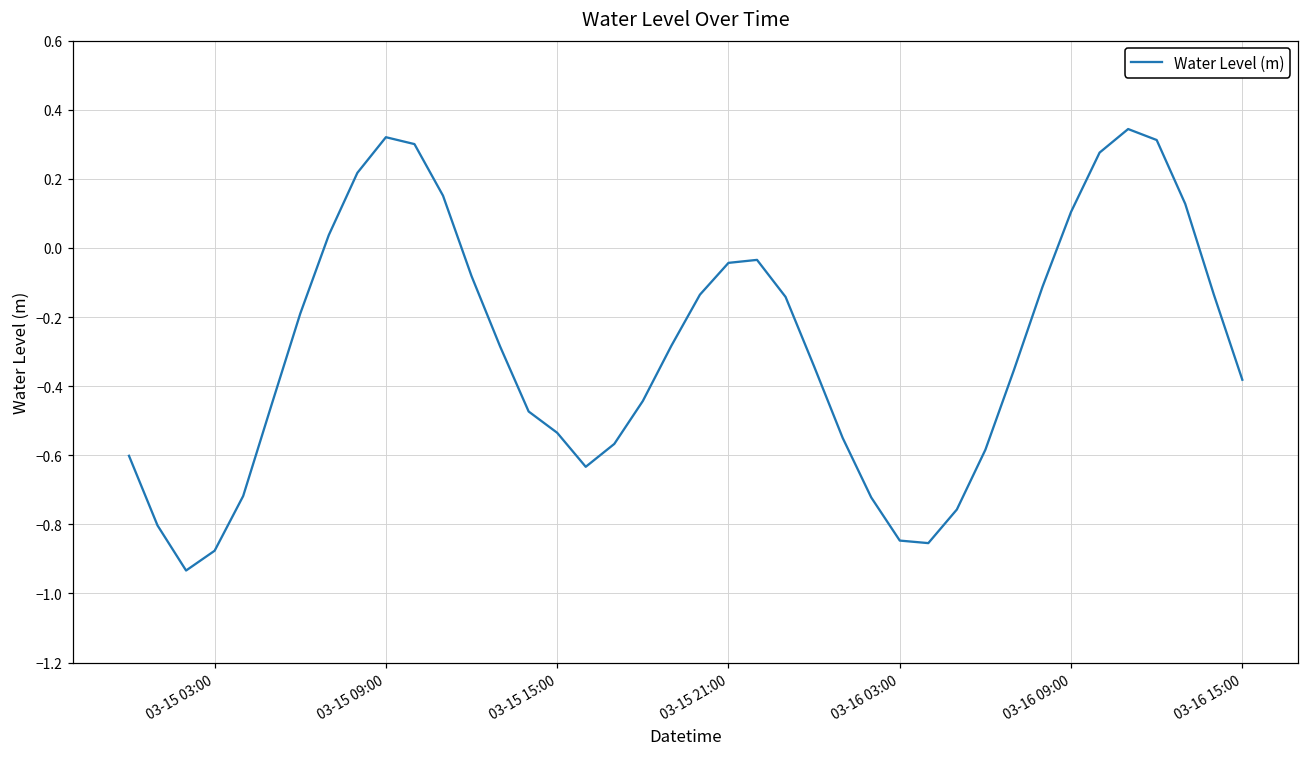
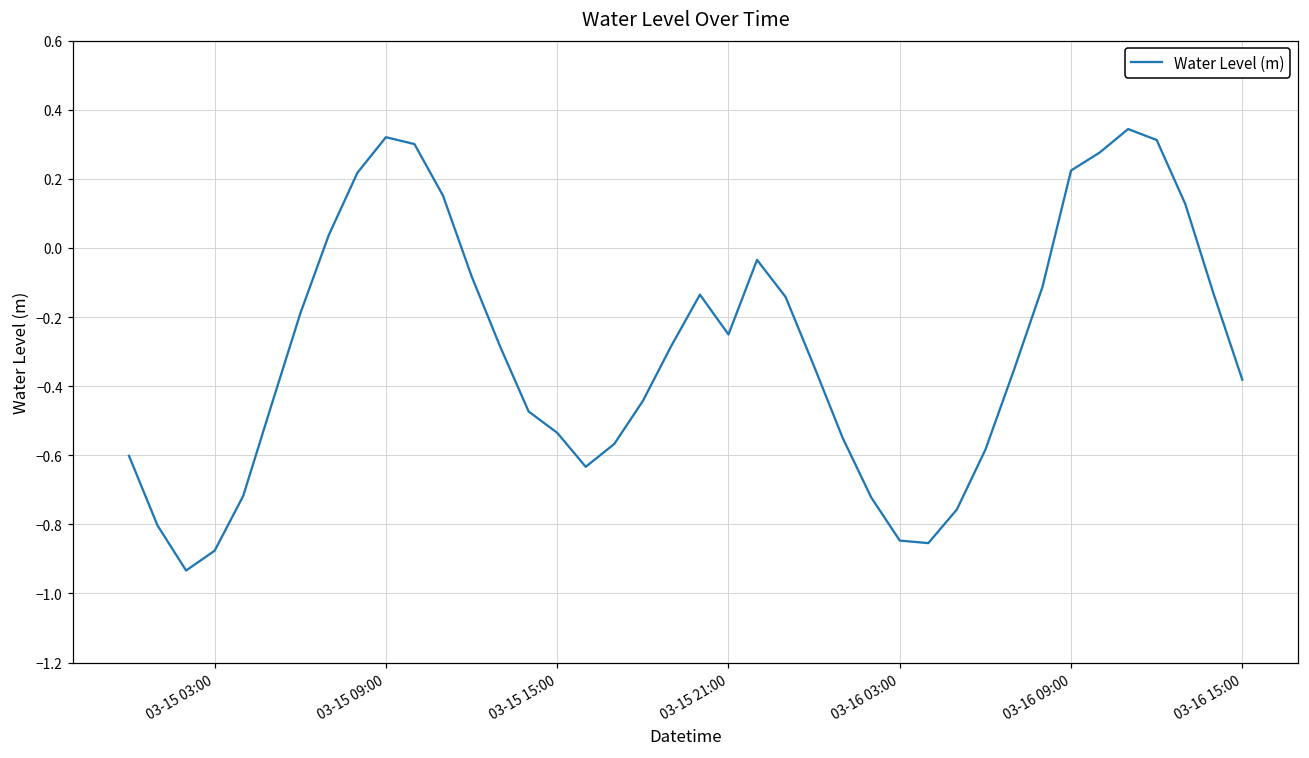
  {
    "03-15 03:00": -0.88,
    "03-15 09:00": 0.32,
    "03-15 15:00": -0.54,
-   "03-15 21:00": -0.04,
+   "03-15 21:00": -0.25,
    "03-16 03:00": -0.85,
-   "03-16 09:00": 0.10,
+   "03-16 09:00": 0.22,
    "03-16 15:00": -0.38
  }
